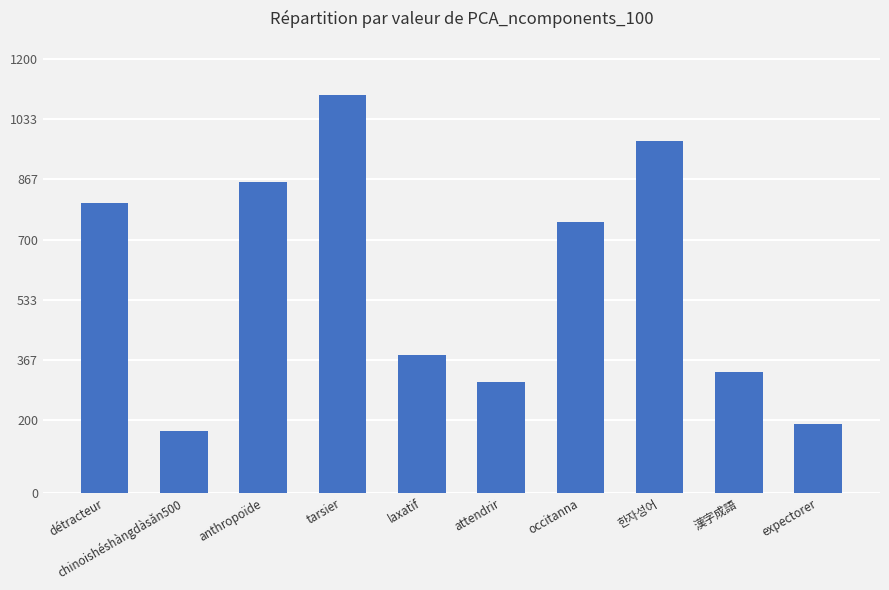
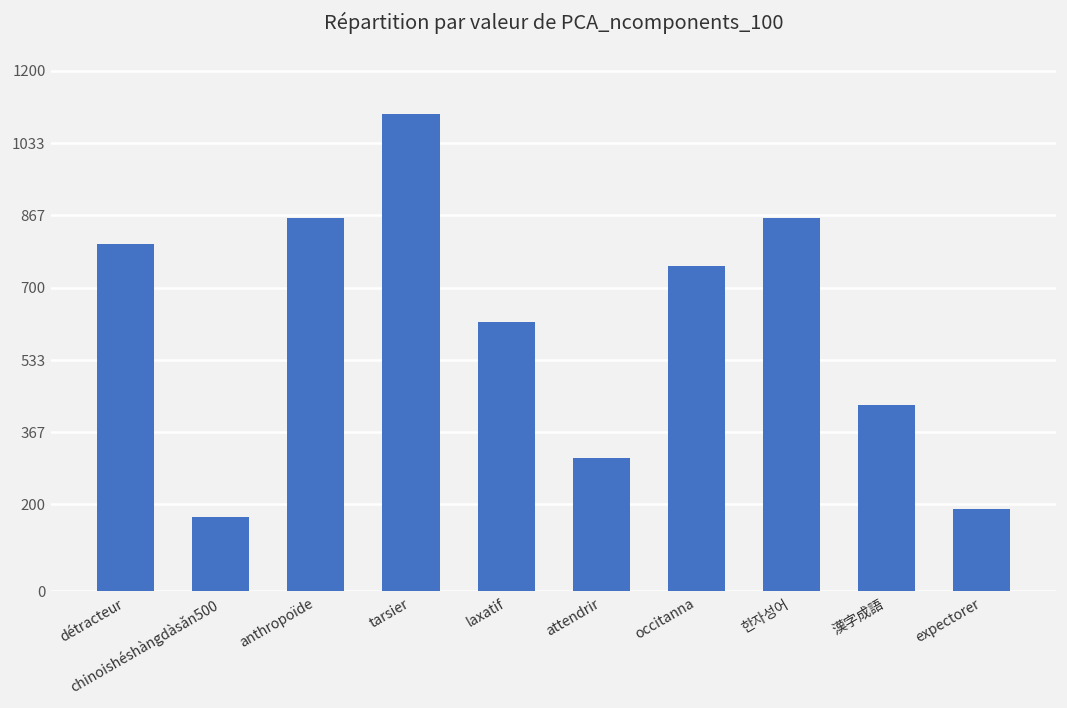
  {
    "détracteur": 800,
    "chinoishéshàngdàsǎn500": 170,
    "anthropoïde": 860,
    "tarsier": 1100,
-   "laxatif": 380,
+   "laxatif": 620,
    "attendrir": 310,
    "occitanna": 750,
-   "한자성어": 970,
-   "漢字成語": 330,
+   "한자성어": 860,
+   "漢字成語": 430,
    "expectorer": 190
  }
